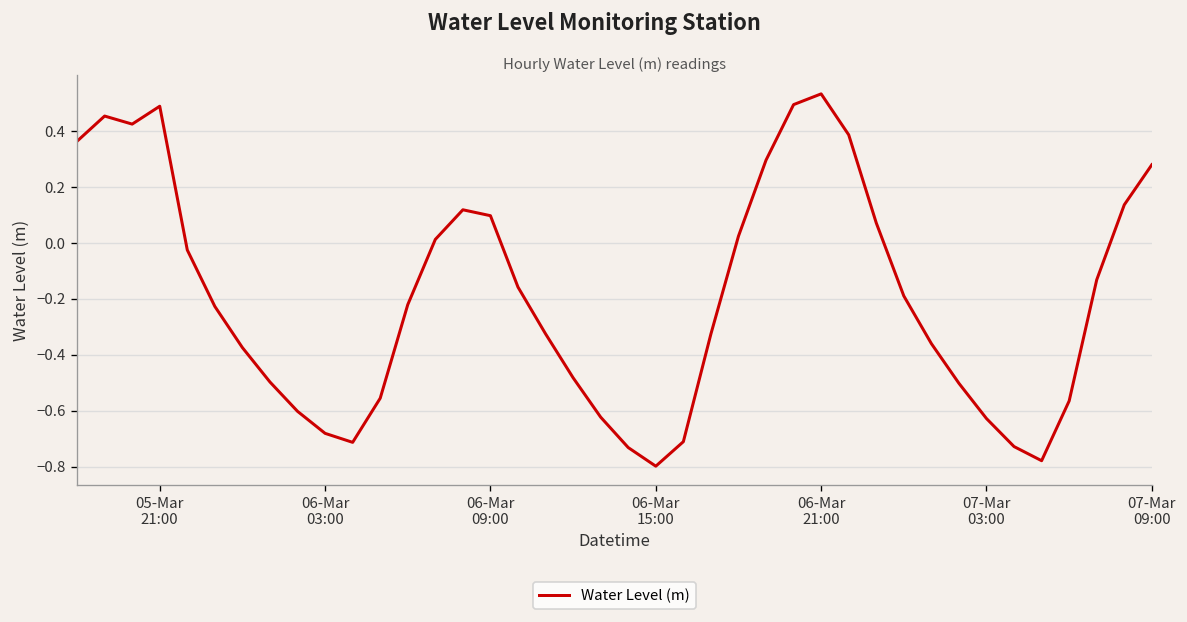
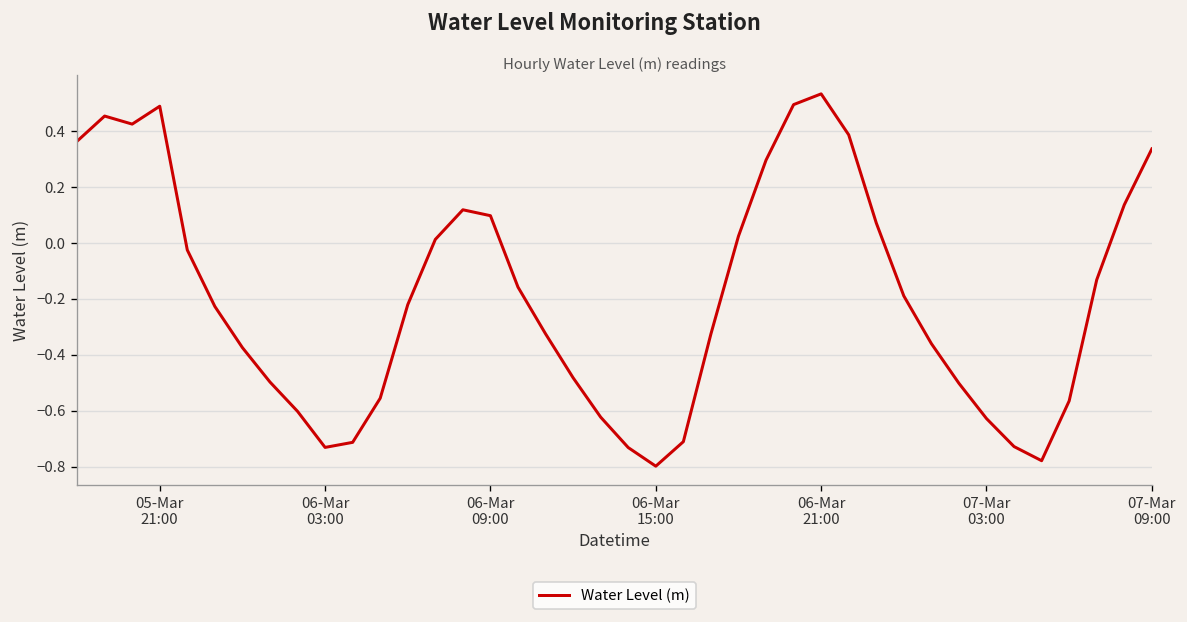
  {
    "05-Mar 21:00": 0.49,
-   "06-Mar 03:00": -0.68,
+   "06-Mar 03:00": -0.73,
    "06-Mar 09:00": 0.10,
    "06-Mar 15:00": -0.80,
    "06-Mar 21:00": 0.53,
    "07-Mar 03:00": -0.63,
-   "07-Mar 09:00": 0.28
+   "07-Mar 09:00": 0.34
  }
